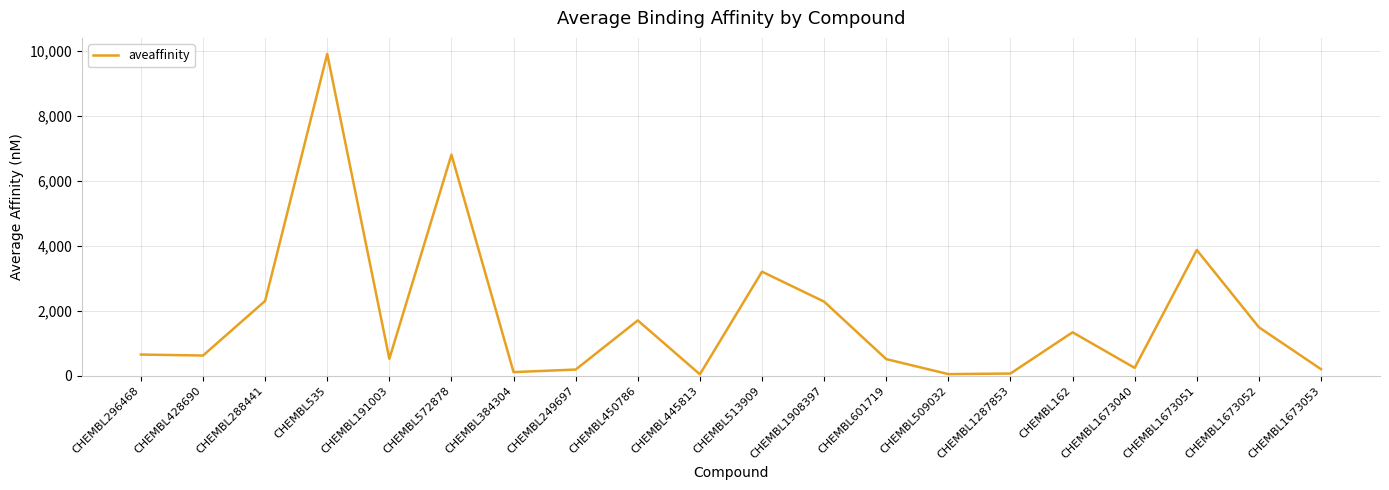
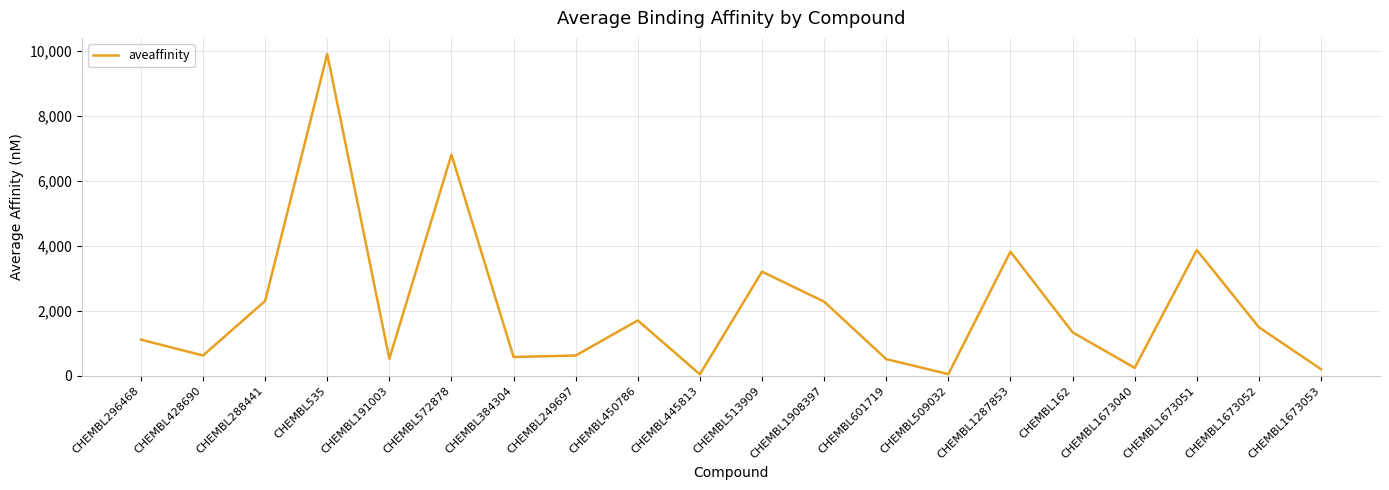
  {
-   "CHEMBL296468": "700",
+   "CHEMBL296468": "1,100",
    "CHEMBL428690": "600",
    "CHEMBL288441": "2,300",
    "CHEMBL535": "9,900",
    "CHEMBL191003": "500",
    "CHEMBL572878": "6,800",
-   "CHEMBL384304": "100",
-   "CHEMBL249697": "200",
+   "CHEMBL384304": "600",
+   "CHEMBL249697": "600",
    "CHEMBL450786": "1,700",
    "CHEMBL445813": "0",
    "CHEMBL513909": "3,200",
    "CHEMBL1908397": "2,300",
    "CHEMBL601719": "500",
    "CHEMBL509032": "0",
-   "CHEMBL1287853": "100",
+   "CHEMBL1287853": "3,800",
    "CHEMBL162": "1,300",
    "CHEMBL1673040": "200",
    "CHEMBL1673051": "3,900",
    "CHEMBL1673052": "1,500",
    "CHEMBL1673053": "200"
  }
